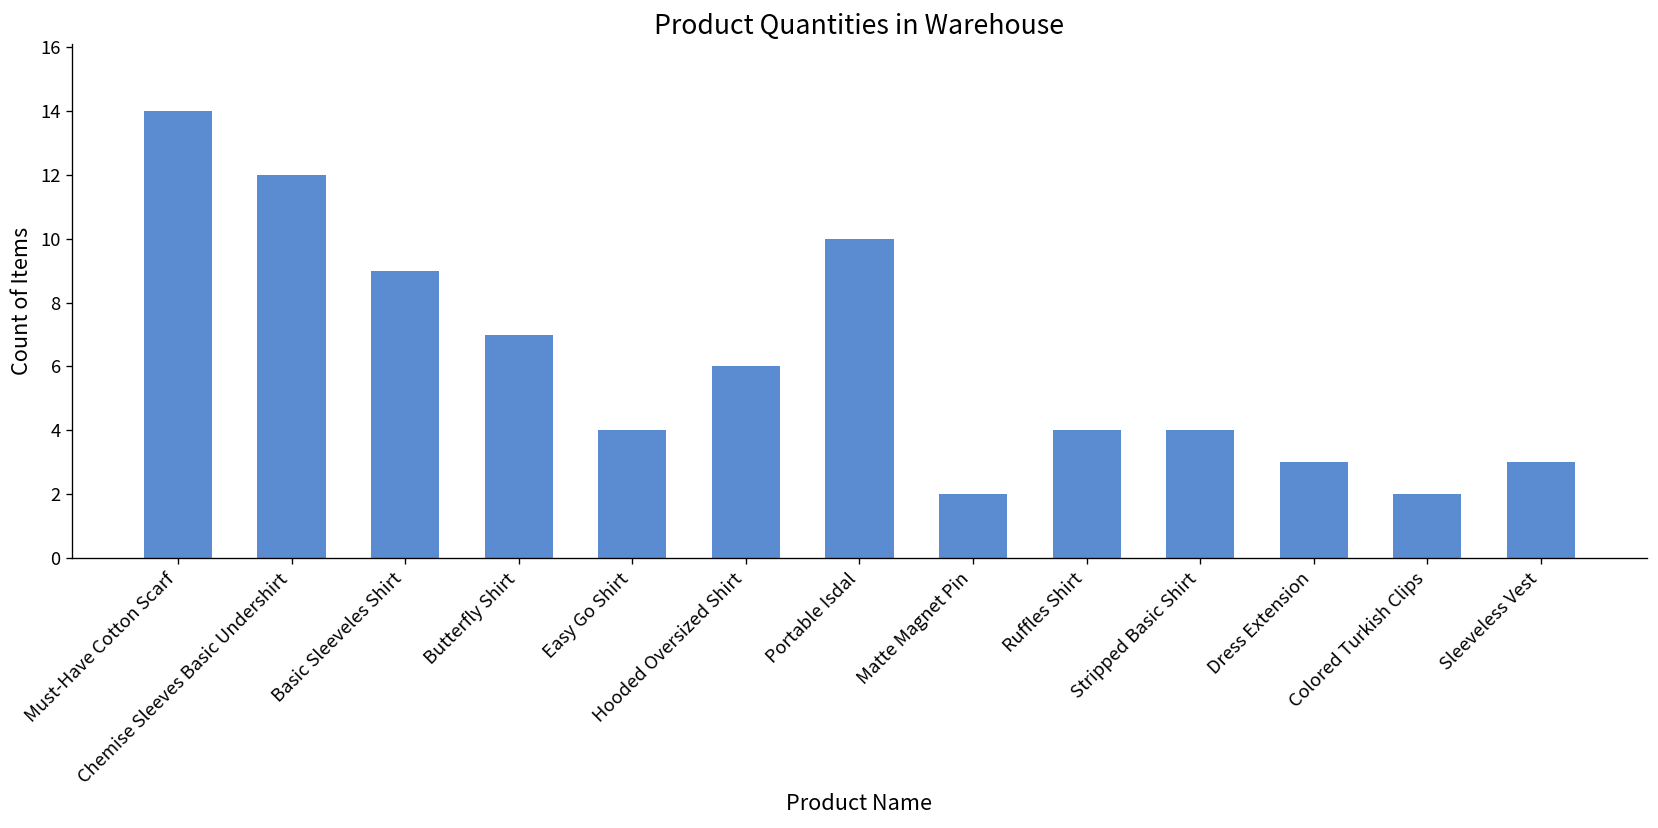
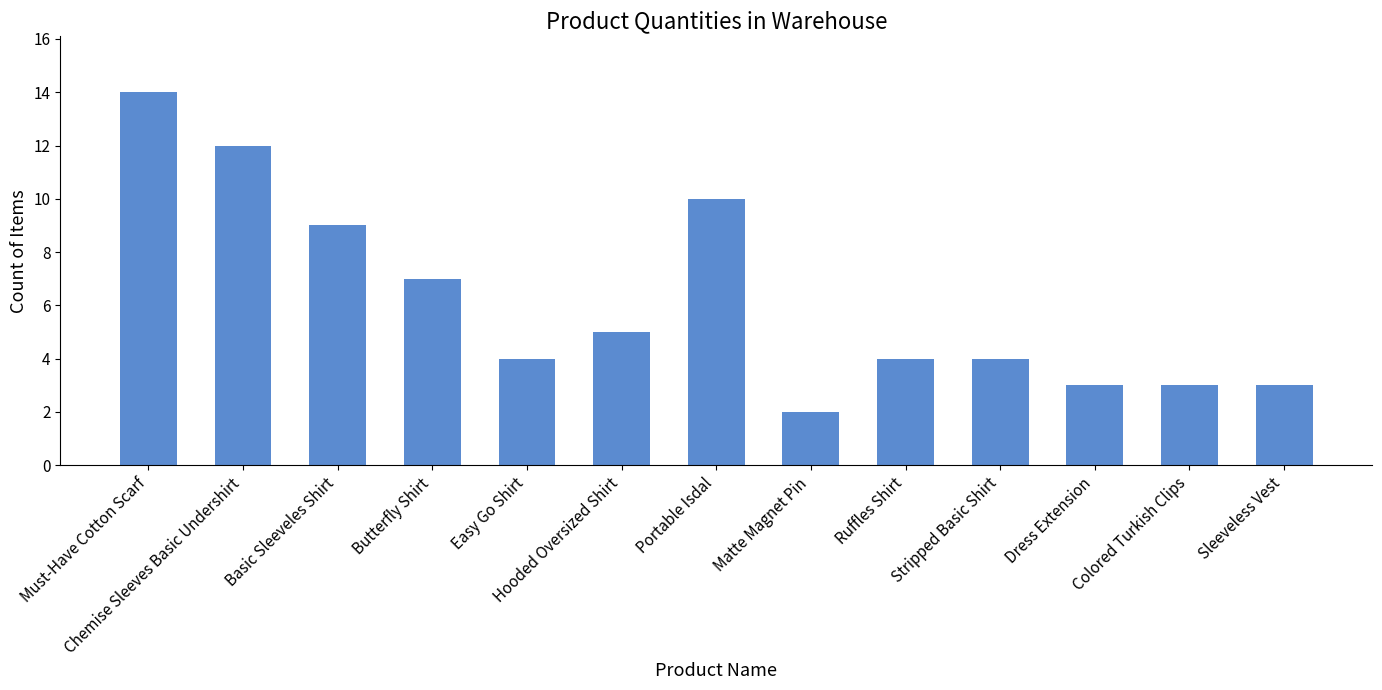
  {
    "Must-Have Cotton Scarf": 14,
    "Chemise Sleeves Basic Undershirt": 12,
    "Basic Sleeveles Shirt": 9,
    "Butterfly Shirt": 7,
    "Easy Go Shirt": 4,
-   "Hooded Oversized Shirt": 6,
+   "Hooded Oversized Shirt": 5,
    "Portable Isdal": 10,
    "Matte Magnet Pin": 2,
    "Ruffles Shirt": 4,
    "Stripped Basic Shirt": 4,
    "Dress Extension": 3,
-   "Colored Turkish Clips": 2,
+   "Colored Turkish Clips": 3,
    "Sleeveless Vest": 3
  }
